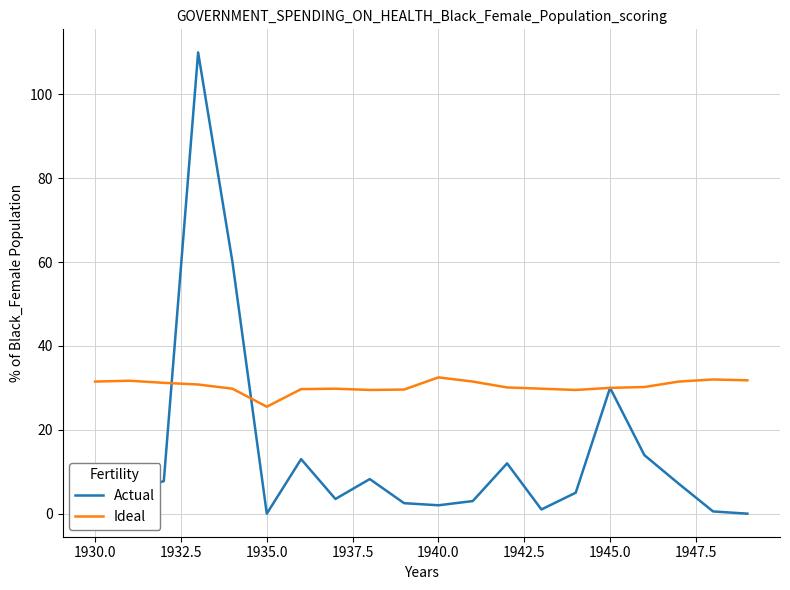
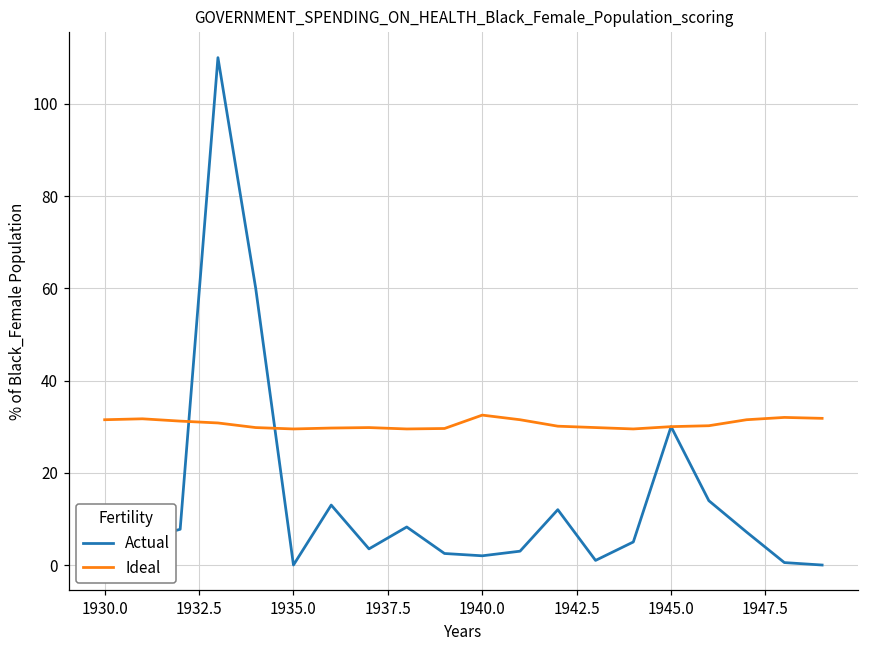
  {
    "Actual": {
      "1935.0": 0,
      "1940.0": 2
    },
    "Ideal": {
      "1930.0": 32,
-     "1935.0": 26,
+     "1935.0": 30,
      "1940.0": 33
    }
  }
